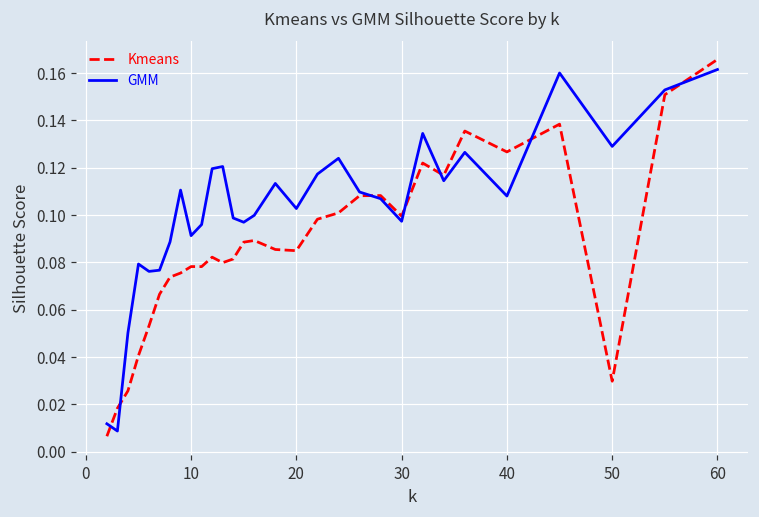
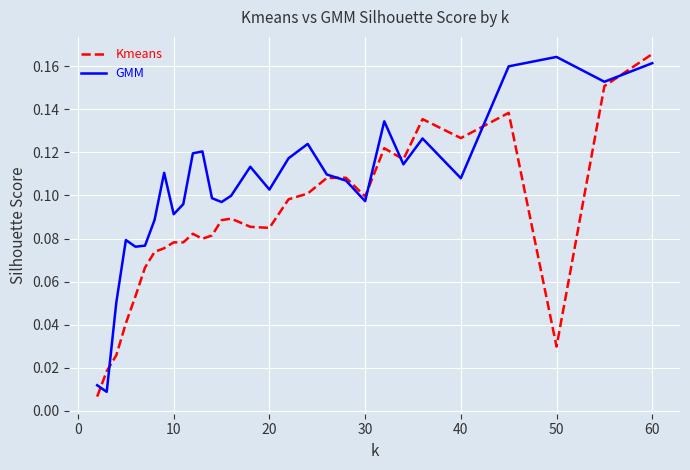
  {
    "Kmeans": {
      "10": 0.078,
      "20": 0.085,
      "30": 0.100,
      "40": 0.127,
      "50": 0.030,
      "60": 0.166
    },
    "GMM": {
      "10": 0.091,
      "20": 0.103,
      "30": 0.097,
      "40": 0.108,
-     "50": 0.129,
+     "50": 0.164,
      "60": 0.162
    }
  }
